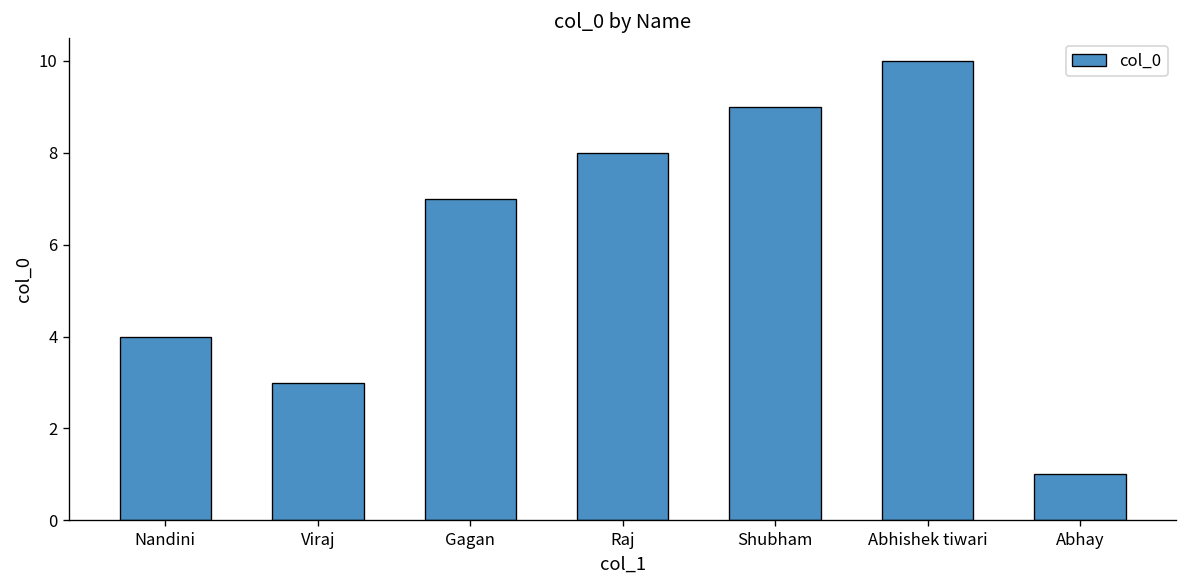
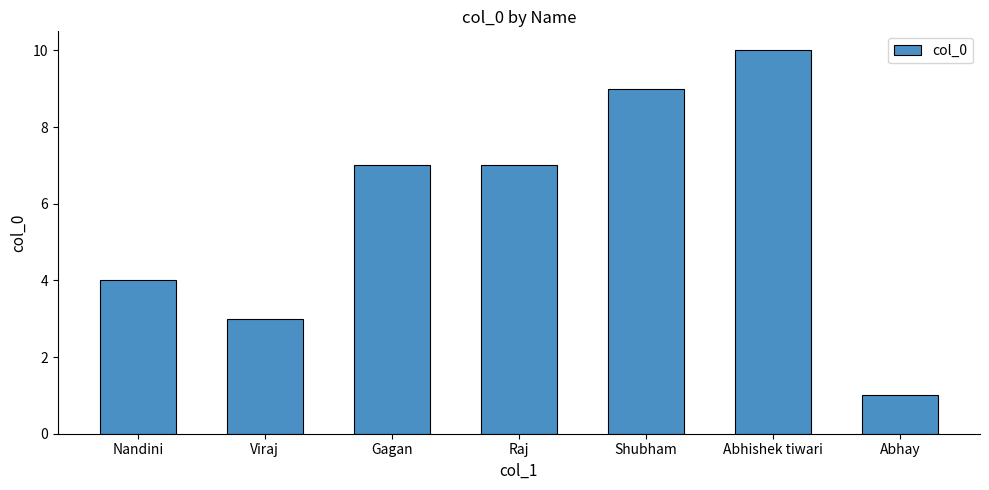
  {
    "Nandini": 4,
    "Viraj": 3,
    "Gagan": 7,
-   "Raj": 8,
+   "Raj": 7,
    "Shubham": 9,
    "Abhishek tiwari": 10,
    "Abhay": 1
  }
